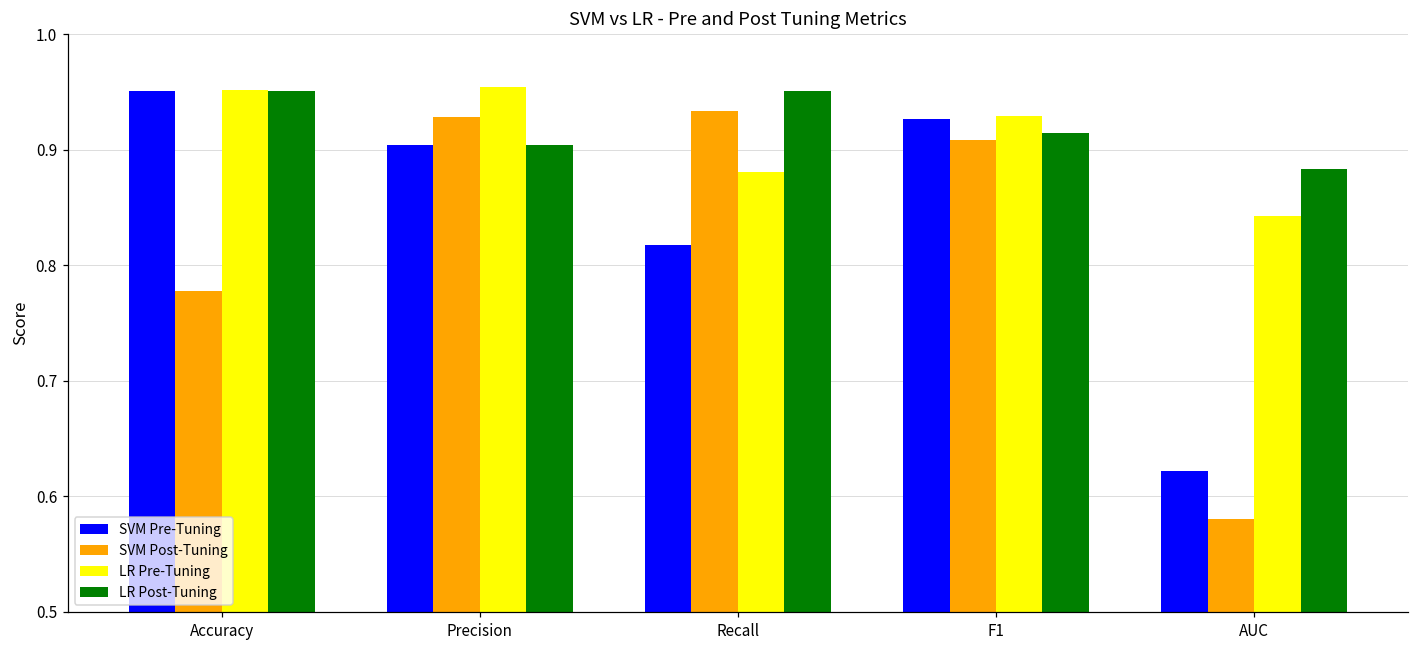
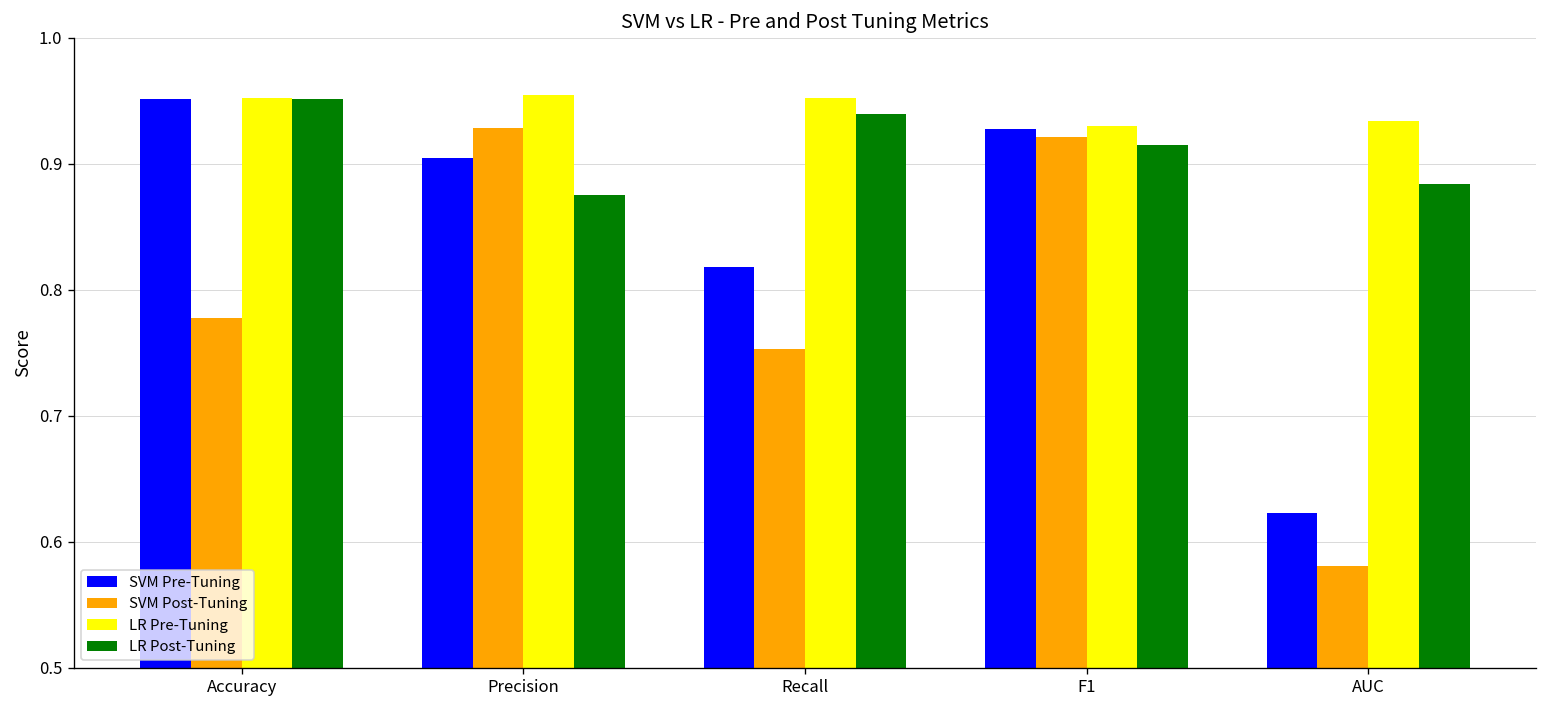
  {
    "SVM Pre-Tuning": {
      "Accuracy": 0.951,
      "Precision": 0.905,
      "Recall": 0.818,
      "F1": 0.927,
      "AUC": 0.622
    },
    "SVM Post-Tuning": {
      "Accuracy": 0.777,
      "Precision": 0.929,
-     "Recall": 0.933,
-     "F1": 0.909,
+     "Recall": 0.753,
+     "F1": 0.921,
      "AUC": 0.580
    },
    "LR Pre-Tuning": {
      "Accuracy": 0.952,
      "Precision": 0.954,
-     "Recall": 0.881,
+     "Recall": 0.952,
      "F1": 0.930,
-     "AUC": 0.842
+     "AUC": 0.934
    },
    "LR Post-Tuning": {
      "Accuracy": 0.951,
-     "Precision": 0.905,
-     "Recall": 0.951,
+     "Precision": 0.875,
+     "Recall": 0.940,
      "F1": 0.915,
      "AUC": 0.884
    }
  }
